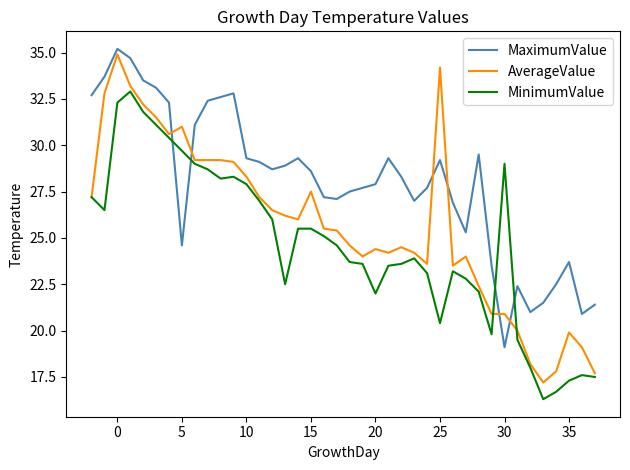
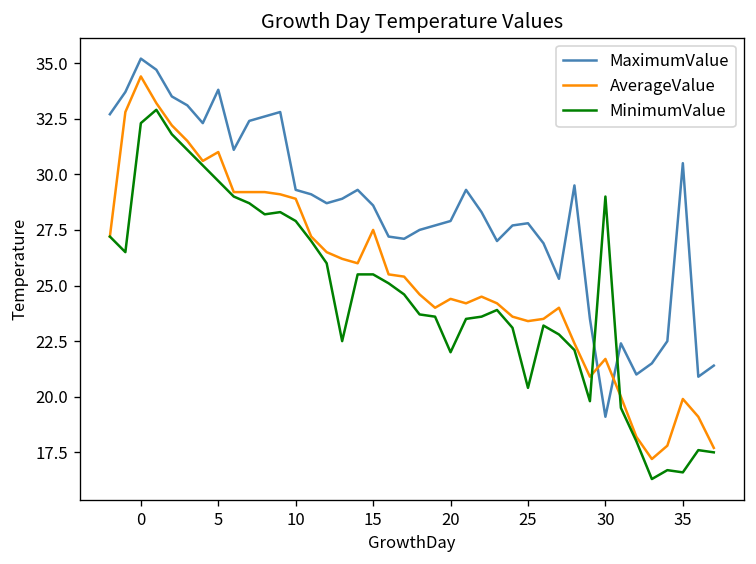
  {
    "MaximumValue": {
      "0": 35.2,
-     "5": 24.6,
+     "5": 33.8,
      "10": 29.3,
      "15": 28.6,
      "20": 27.9,
-     "25": 29.2,
+     "25": 27.8,
      "30": 19.1,
-     "35": 23.7
+     "35": 30.5
    },
    "AverageValue": {
-     "0": 34.9,
+     "0": 34.4,
      "5": 31.0,
-     "10": 28.3,
+     "10": 28.9,
      "15": 27.5,
      "20": 24.4,
-     "25": 34.2,
-     "30": 20.9,
+     "25": 23.4,
+     "30": 21.7,
      "35": 19.9
    },
    "MinimumValue": {
      "0": 32.3,
      "5": 29.7,
      "10": 27.9,
      "15": 25.5,
      "20": 22.0,
      "25": 20.4,
      "30": 29.0,
-     "35": 17.3
+     "35": 16.6
    }
  }
